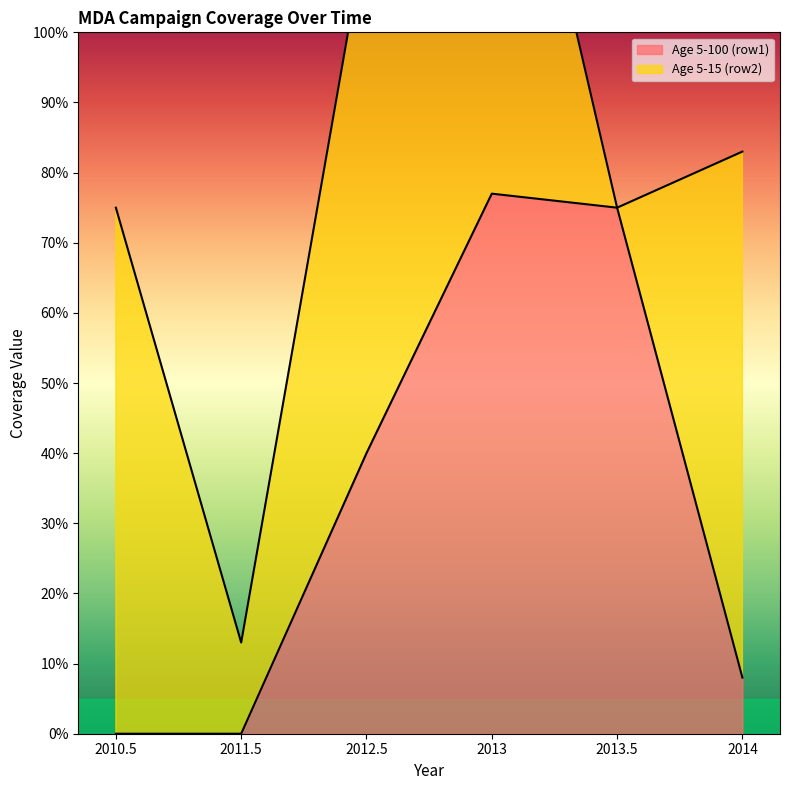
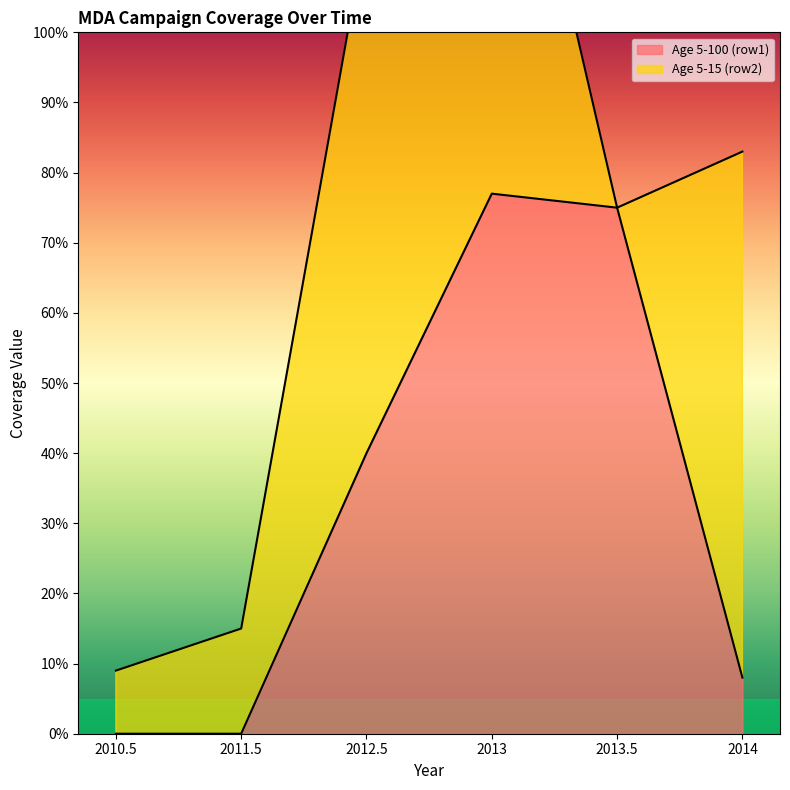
  {
    "Age 5-100 (row1)": {
      "2012.5": "40%",
      "2013": "77%",
      "2014": "8%"
    },
    "Age 5-15 (row2)": {
-     "2010.5": "75%",
-     "2011.5": "13%",
+     "2010.5": "9%",
+     "2011.5": "15%",
      "2014": "75%"
    }
  }
